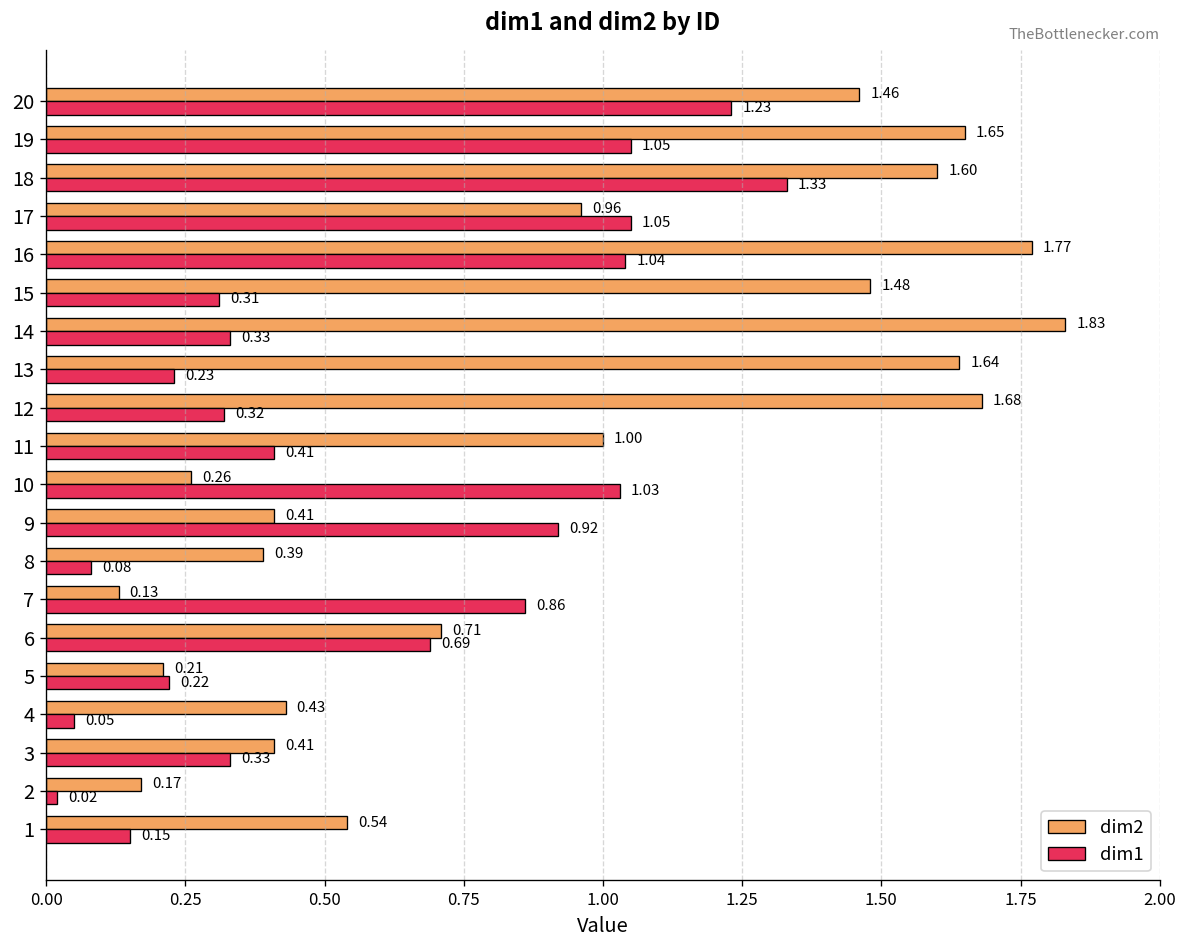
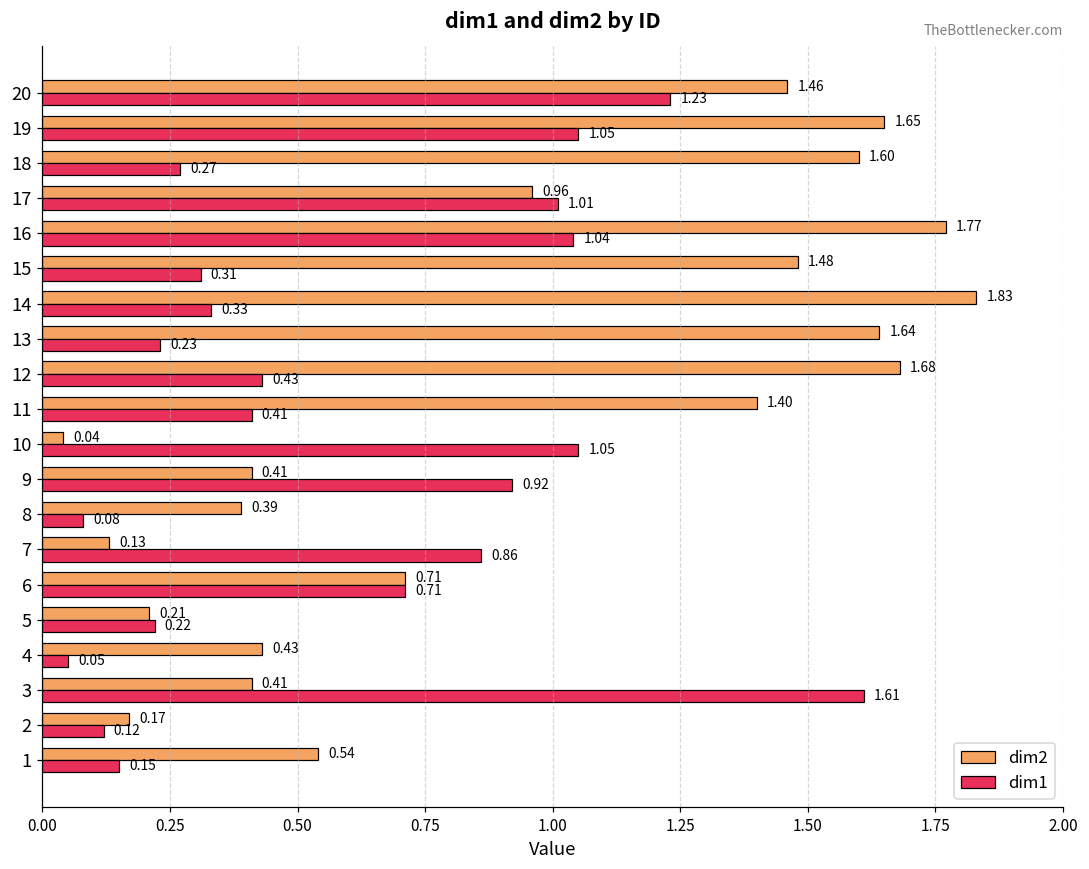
  {
    "dim2": {
      "20": 1.46,
      "19": 1.65,
      "18": 1.60,
      "17": 0.96,
      "16": 1.77,
      "15": 1.48,
      "14": 1.83,
      "13": 1.64,
      "12": 1.68,
-     "11": 1.00,
-     "10": 0.26,
+     "11": 1.40,
+     "10": 0.04,
      "9": 0.41,
      "8": 0.39,
      "7": 0.13,
      "6": 0.71,
      "5": 0.21,
      "4": 0.43,
      "3": 0.41,
      "2": 0.17,
      "1": 0.54
    },
    "dim1": {
      "20": 1.23,
      "19": 1.05,
-     "18": 1.33,
-     "17": 1.05,
+     "18": 0.27,
+     "17": 1.01,
      "16": 1.04,
      "15": 0.31,
      "14": 0.33,
      "13": 0.23,
-     "12": 0.32,
+     "12": 0.43,
      "11": 0.41,
-     "10": 1.03,
+     "10": 1.05,
      "9": 0.92,
      "8": 0.08,
      "7": 0.86,
-     "6": 0.69,
+     "6": 0.71,
      "5": 0.22,
      "4": 0.05,
-     "3": 0.33,
-     "2": 0.02,
+     "3": 1.61,
+     "2": 0.12,
      "1": 0.15
    }
  }
